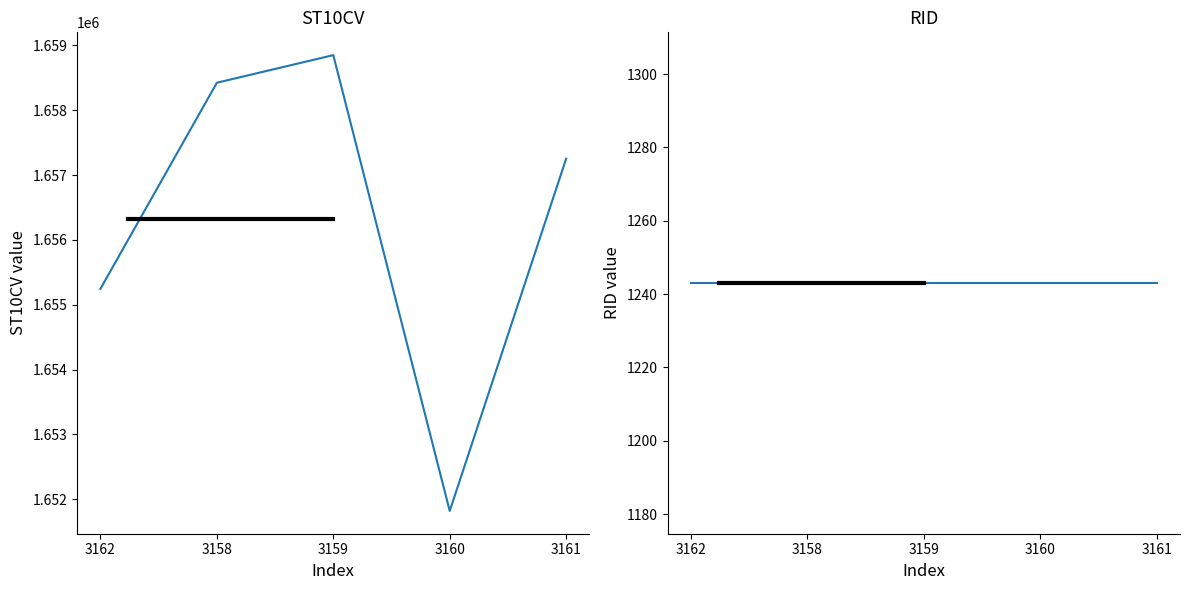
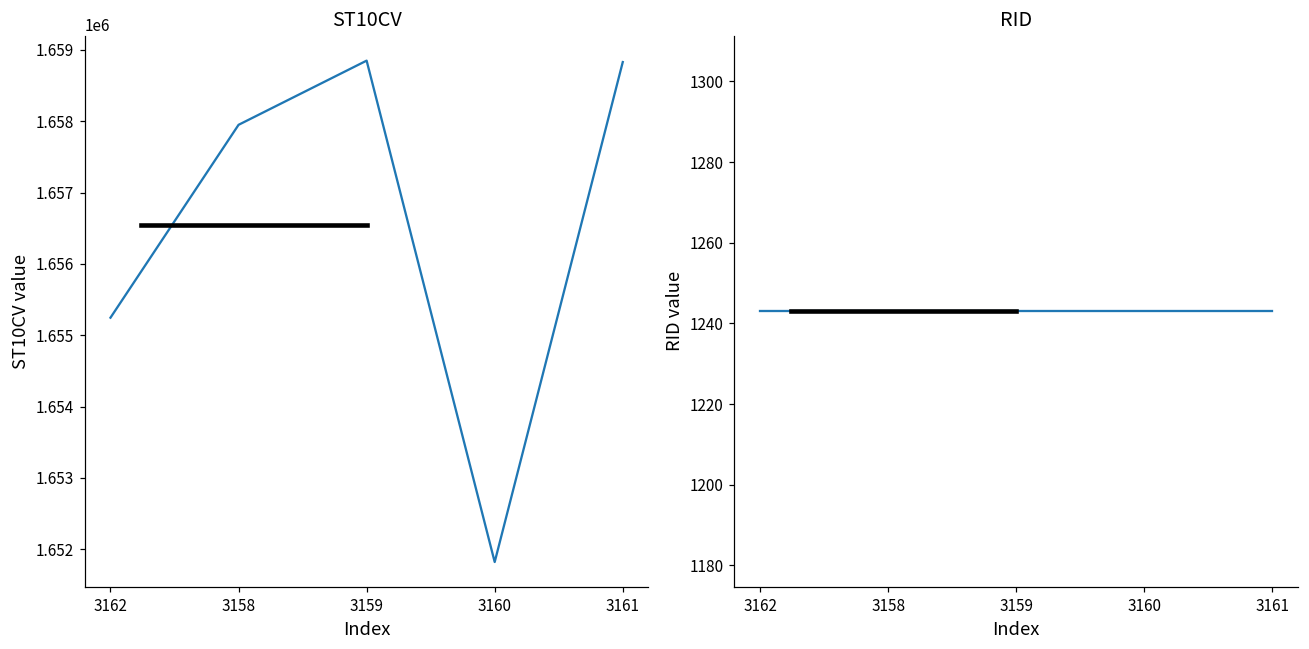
  {
    "ST10CV": {
      "3162": 1655200,
-     "3158": 1658400,
+     "3158": 1658000,
      "3159": 1658900,
      "3160": 1651800,
-     "3161": 1657300
+     "3161": 1658800
    },
    "RID": {
      "3162": 1243,
      "3158": 1243,
      "3159": 1243,
      "3160": 1243,
      "3161": 1243
    }
  }
